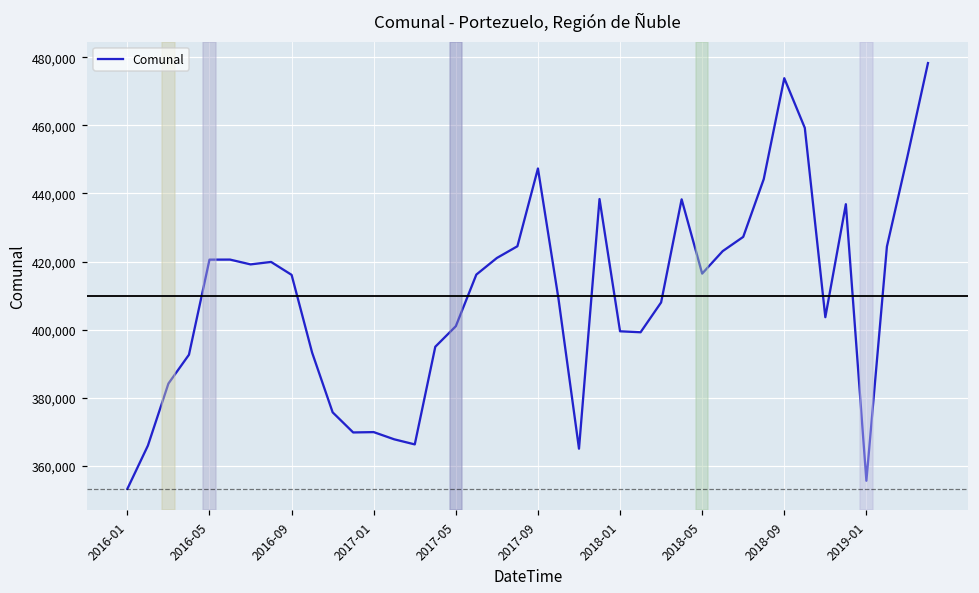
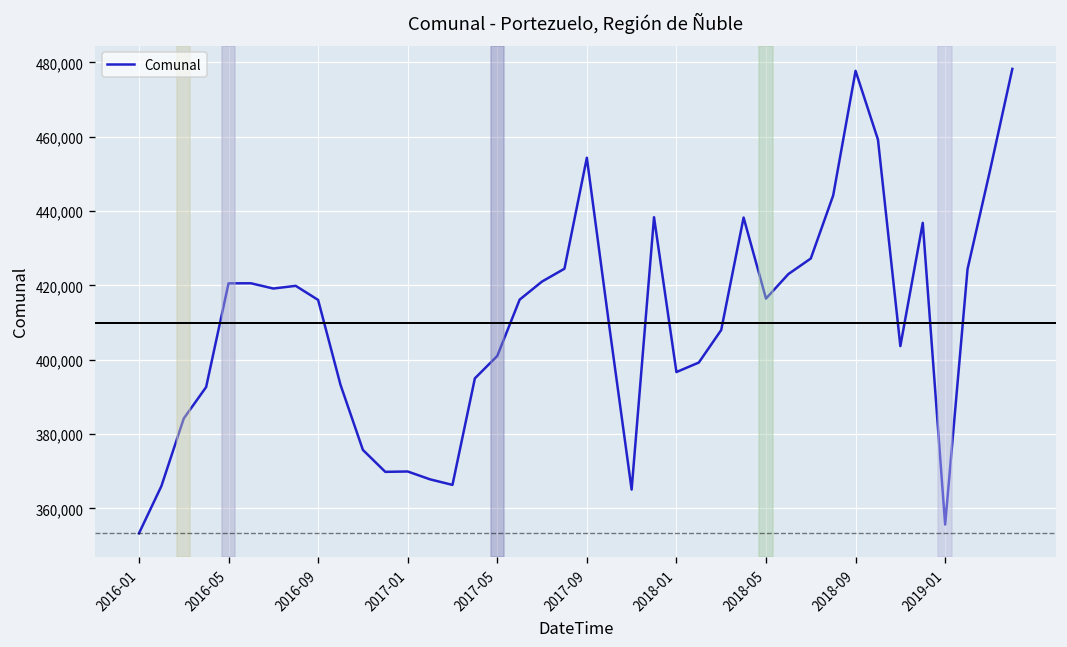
  {
    "2016-01": "353,000",
    "2016-05": "421,000",
    "2016-09": "416,000",
    "2017-01": "370,000",
    "2017-05": "401,000",
-   "2017-09": "447,000",
-   "2018-01": "400,000",
+   "2017-09": "454,000",
+   "2018-01": "397,000",
    "2018-05": "416,000",
-   "2018-09": "474,000",
+   "2018-09": "478,000",
    "2019-01": "356,000"
  }
